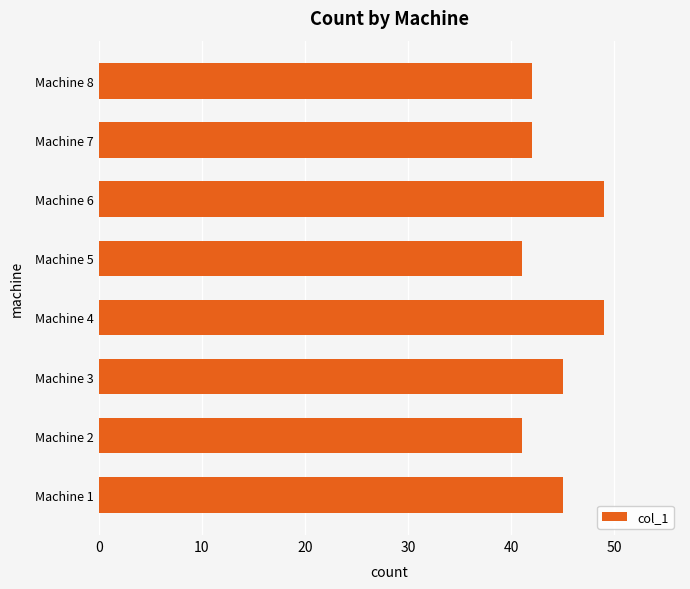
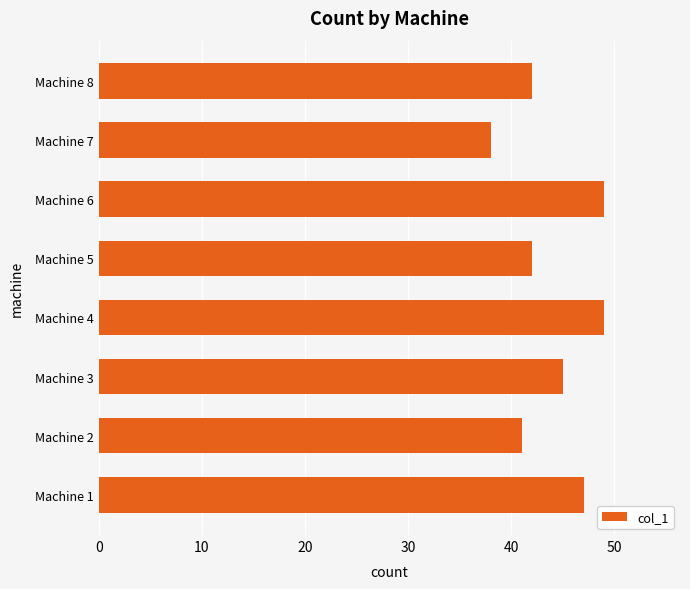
  {
    "Machine 8": 42,
-   "Machine 7": 42,
+   "Machine 7": 38,
    "Machine 6": 49,
-   "Machine 5": 41,
+   "Machine 5": 42,
    "Machine 4": 49,
    "Machine 3": 45,
    "Machine 2": 41,
-   "Machine 1": 45
+   "Machine 1": 47
  }
